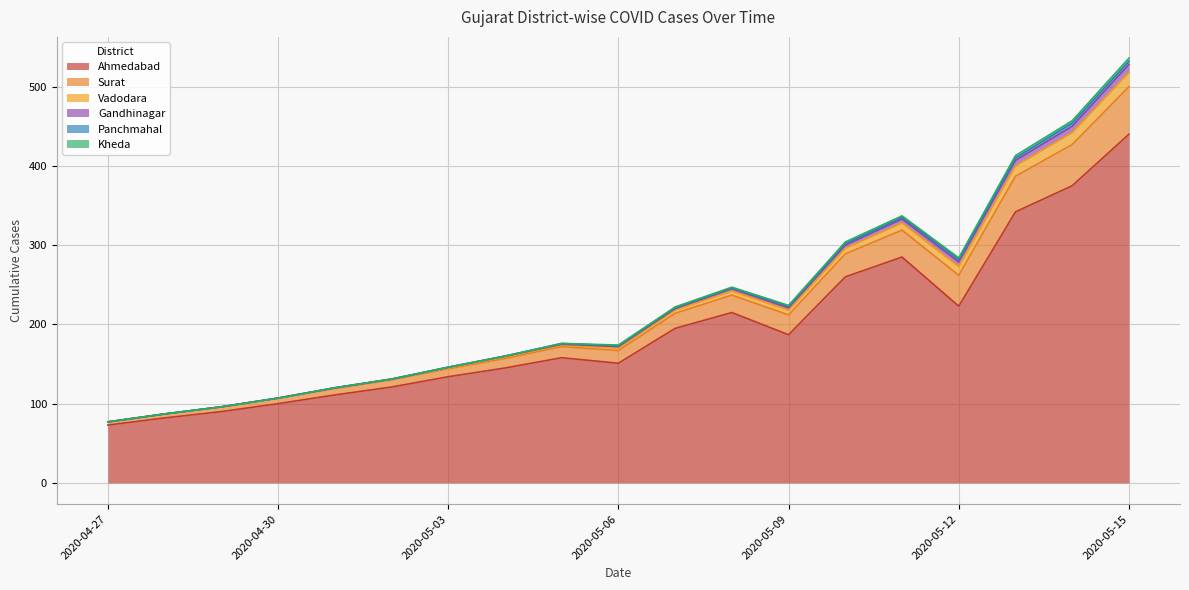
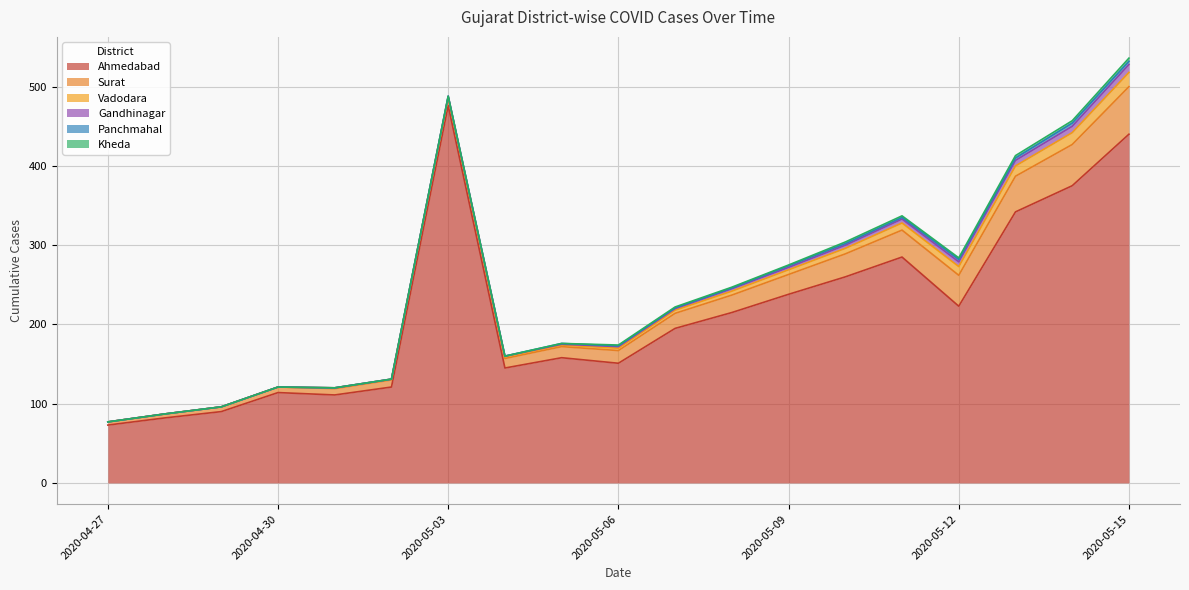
  {
    "Ahmedabad": {
      "2020-04-27": 70,
-     "2020-04-30": 100,
-     "2020-05-03": 130,
+     "2020-04-30": 110,
+     "2020-05-03": 480,
      "2020-05-06": 150,
-     "2020-05-09": 190,
+     "2020-05-09": 240,
      "2020-05-12": 220,
      "2020-05-15": 440
    },
    "Gandhinagar": {
      "2020-05-15": 10
    },
    "Panchmahal": {
      "2020-05-15": 0
    },
    "Kheda": {
      "2020-05-15": 0
    }
  }
